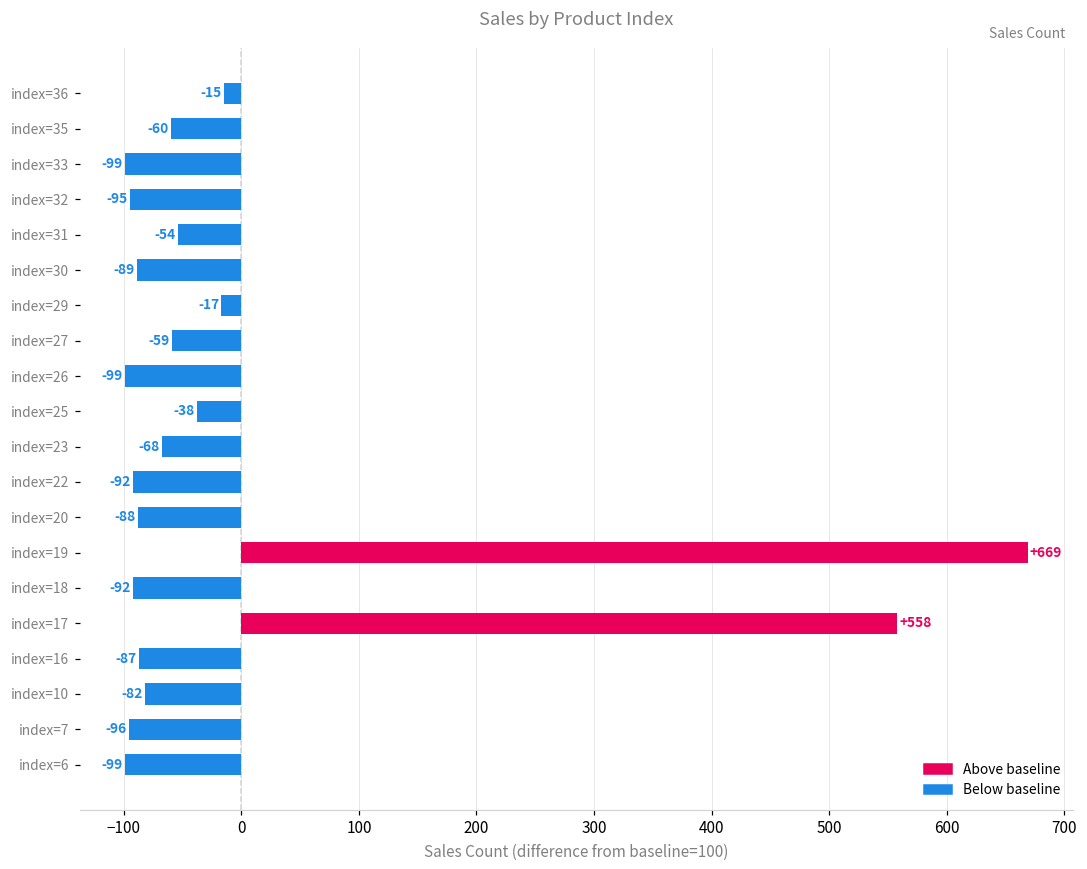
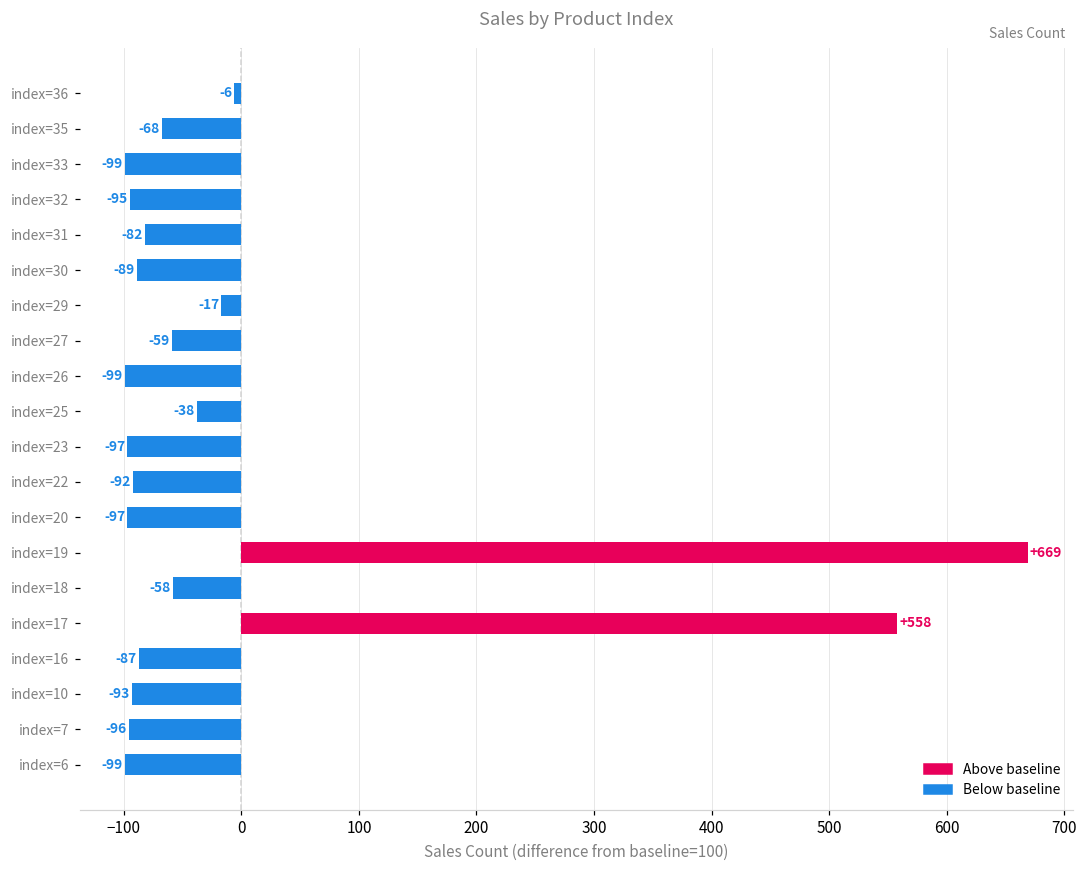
  {
-   "index=36": "-15",
-   "index=35": "-60",
+   "index=36": "-6",
+   "index=35": "-68",
    "index=33": "-99",
    "index=32": "-95",
-   "index=31": "-54",
+   "index=31": "-82",
    "index=30": "-89",
    "index=29": "-17",
    "index=27": "-59",
    "index=26": "-99",
    "index=25": "-38",
-   "index=23": "-68",
+   "index=23": "-97",
    "index=22": "-92",
-   "index=20": "-88",
+   "index=20": "-97",
    "index=19": "+669",
-   "index=18": "-92",
+   "index=18": "-58",
    "index=17": "+558",
    "index=16": "-87",
-   "index=10": "-82",
+   "index=10": "-93",
    "index=7": "-96",
    "index=6": "-99"
  }
